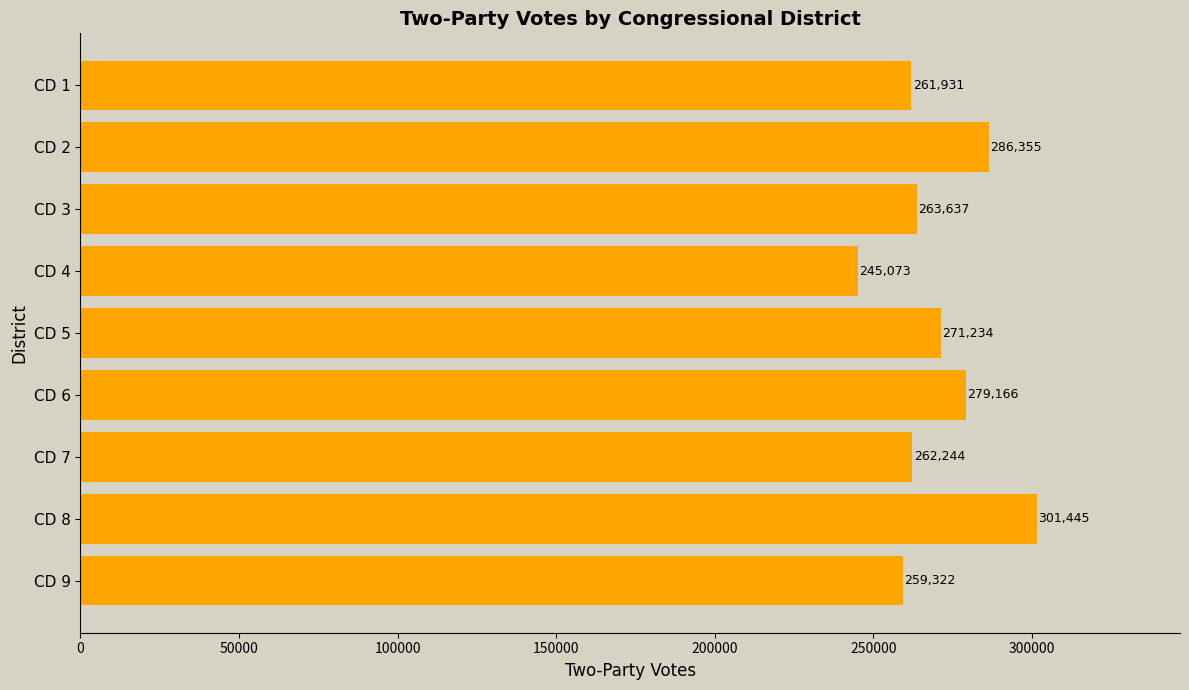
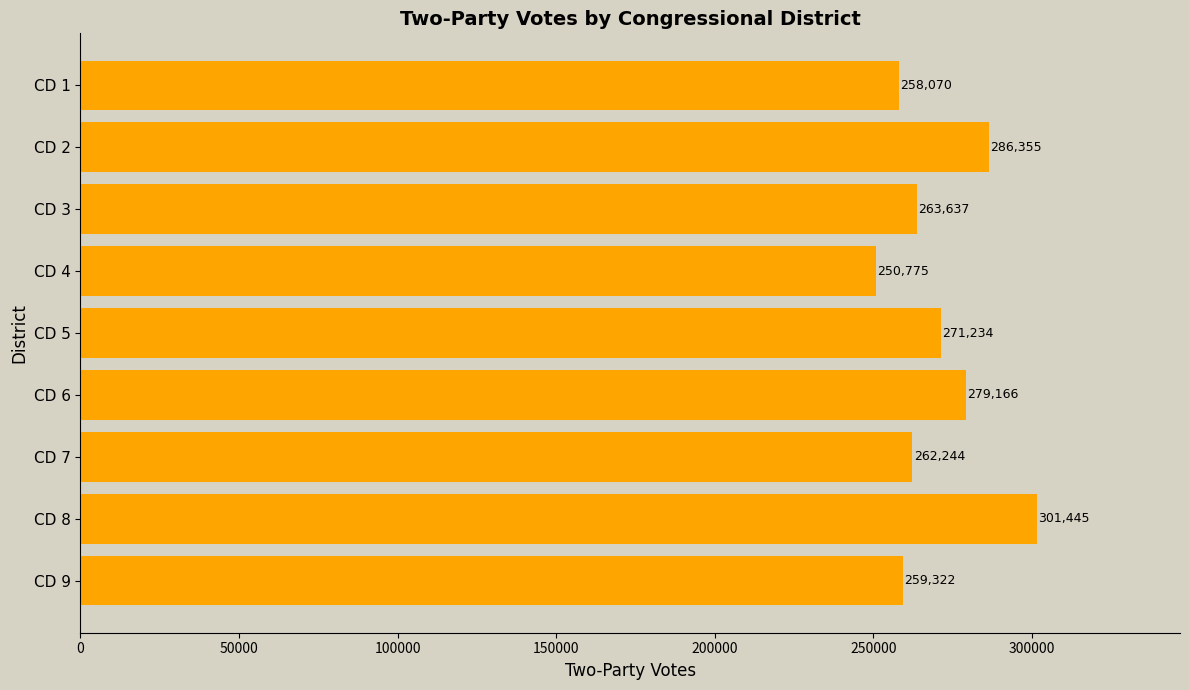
  {
-   "CD 1": "261,931",
+   "CD 1": "258,070",
    "CD 2": "286,355",
    "CD 3": "263,637",
-   "CD 4": "245,073",
+   "CD 4": "250,775",
    "CD 5": "271,234",
    "CD 6": "279,166",
    "CD 7": "262,244",
    "CD 8": "301,445",
    "CD 9": "259,322"
  }
